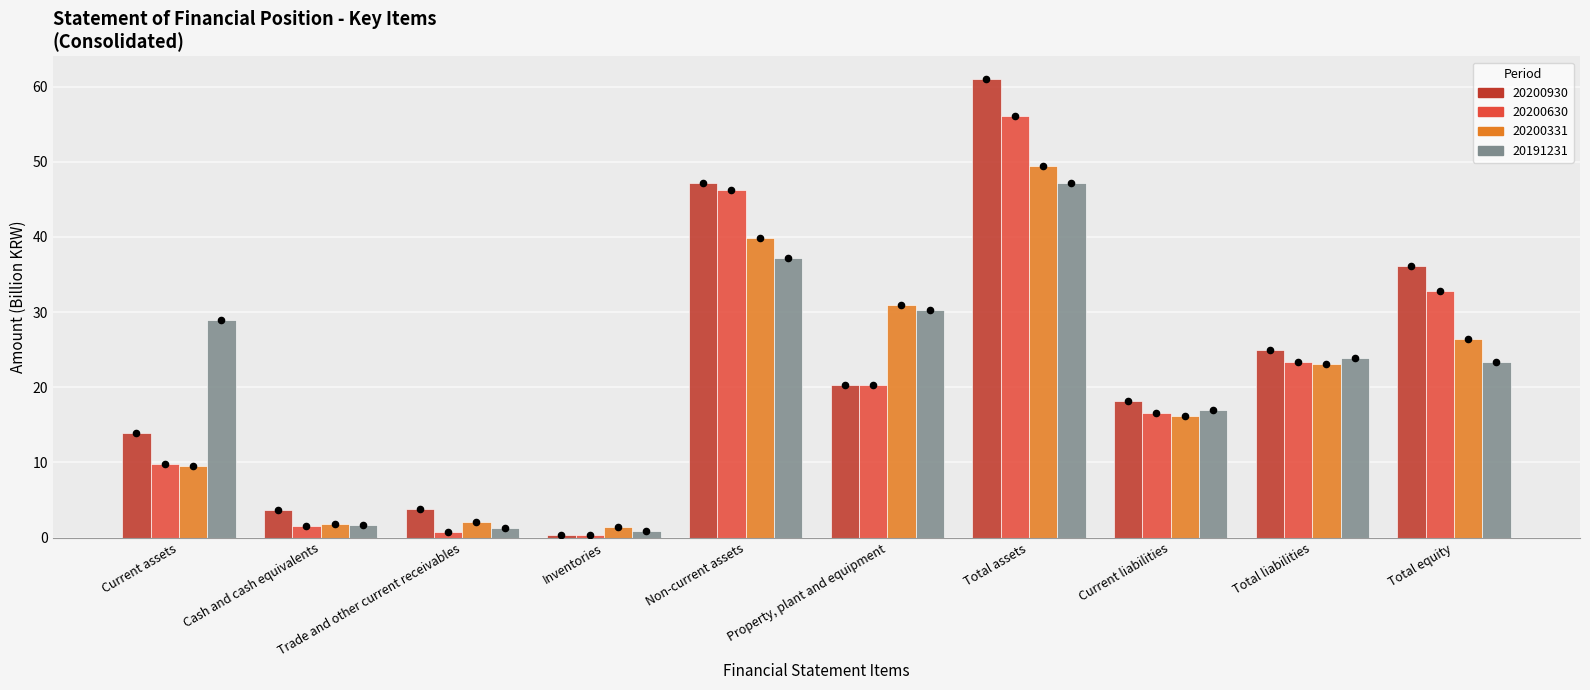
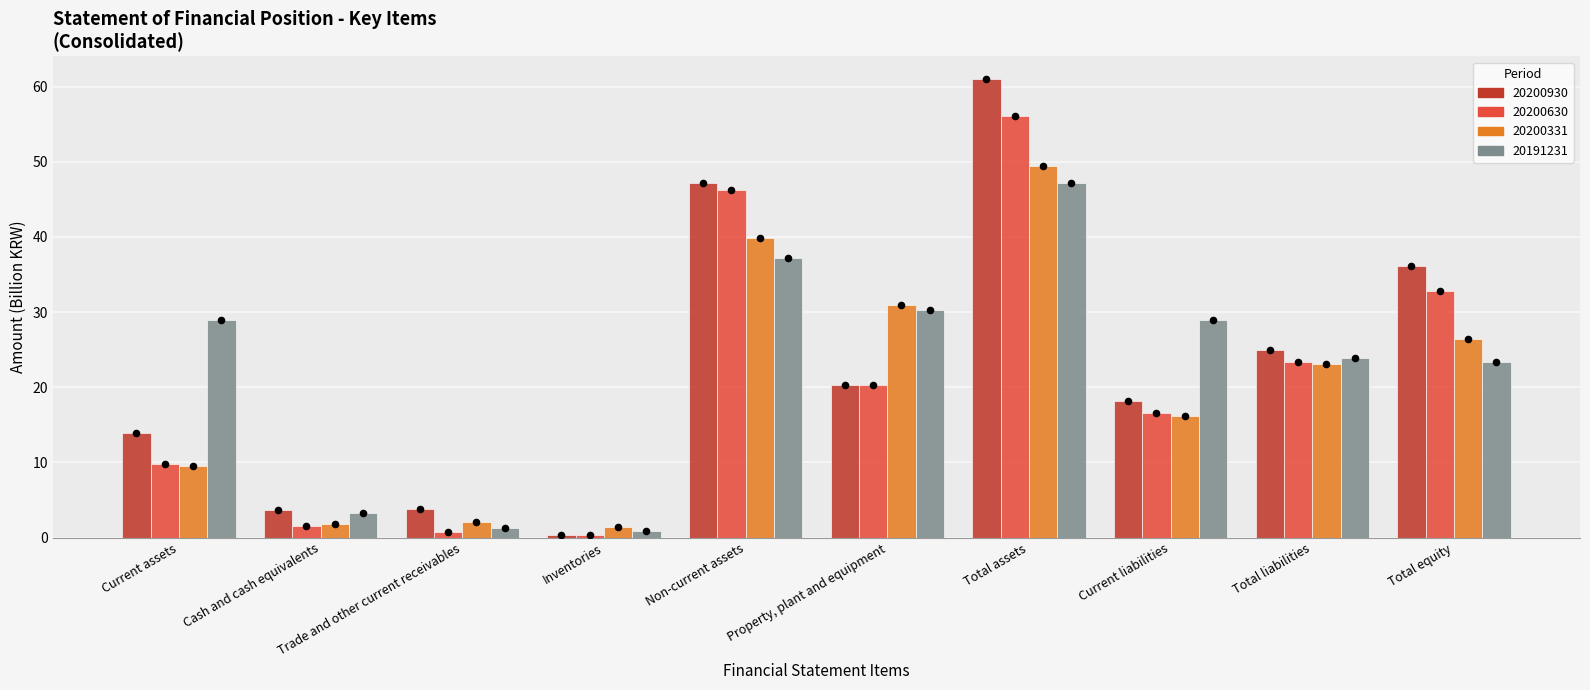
  {
    "20191231": {
      "Current assets": 29,
-     "Cash and cash equivalents": 2,
+     "Cash and cash equivalents": 3,
      "Trade and other current receivables": 1,
      "Inventories": 1,
      "Non-current assets": 37,
      "Property, plant and equipment": 30,
      "Total assets": 47,
-     "Current liabilities": 17,
+     "Current liabilities": 29,
      "Total liabilities": 24,
      "Total equity": 23
    }
  }
